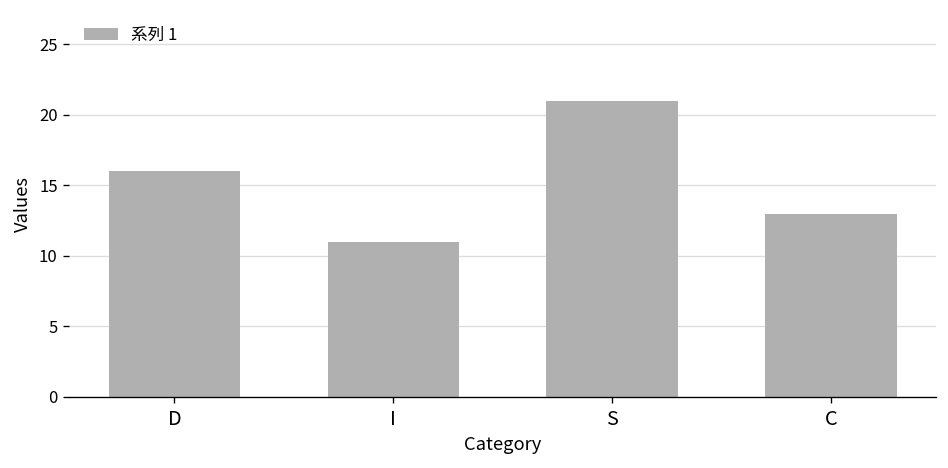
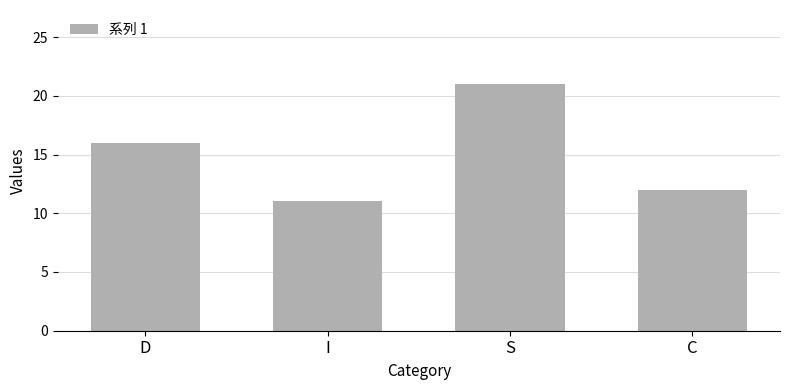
  {
    "D": 16,
    "I": 11,
    "S": 21,
-   "C": 13
+   "C": 12
  }
